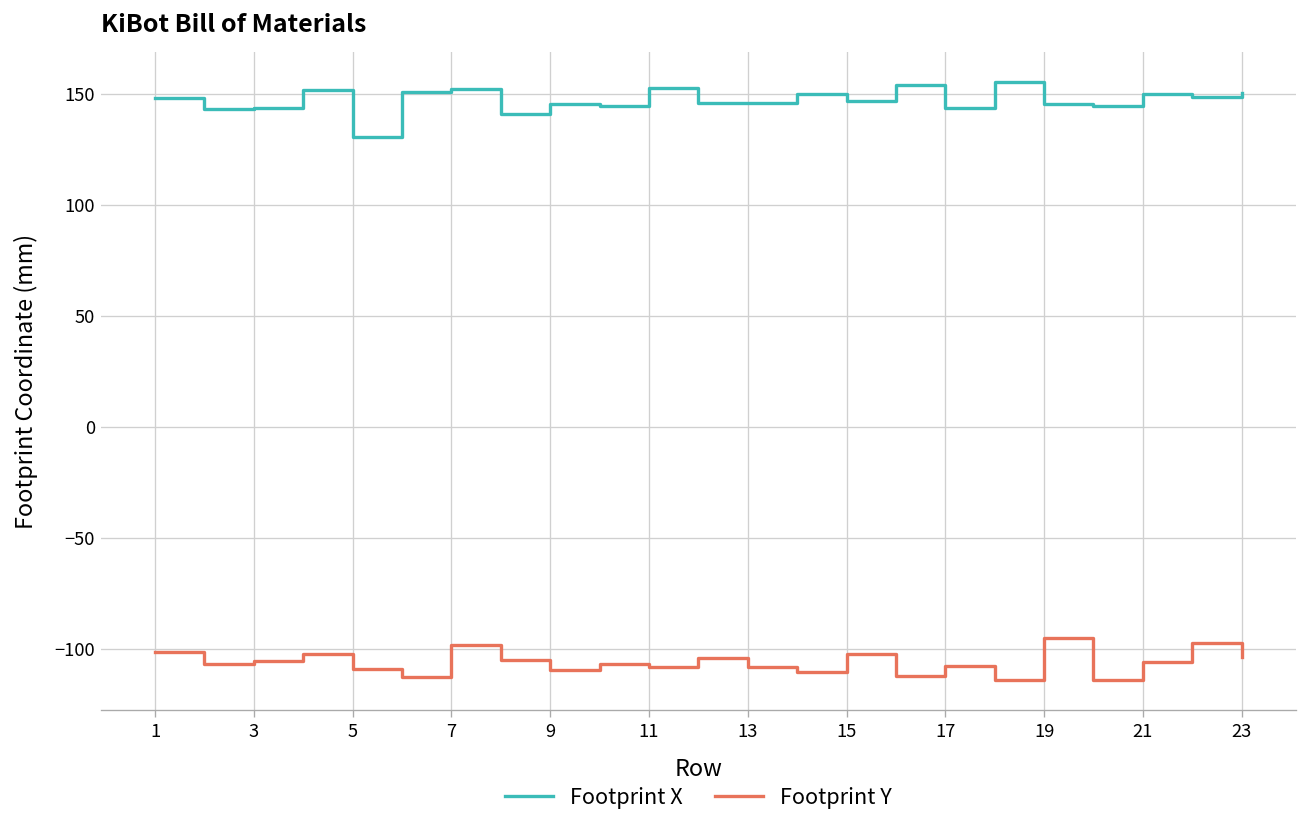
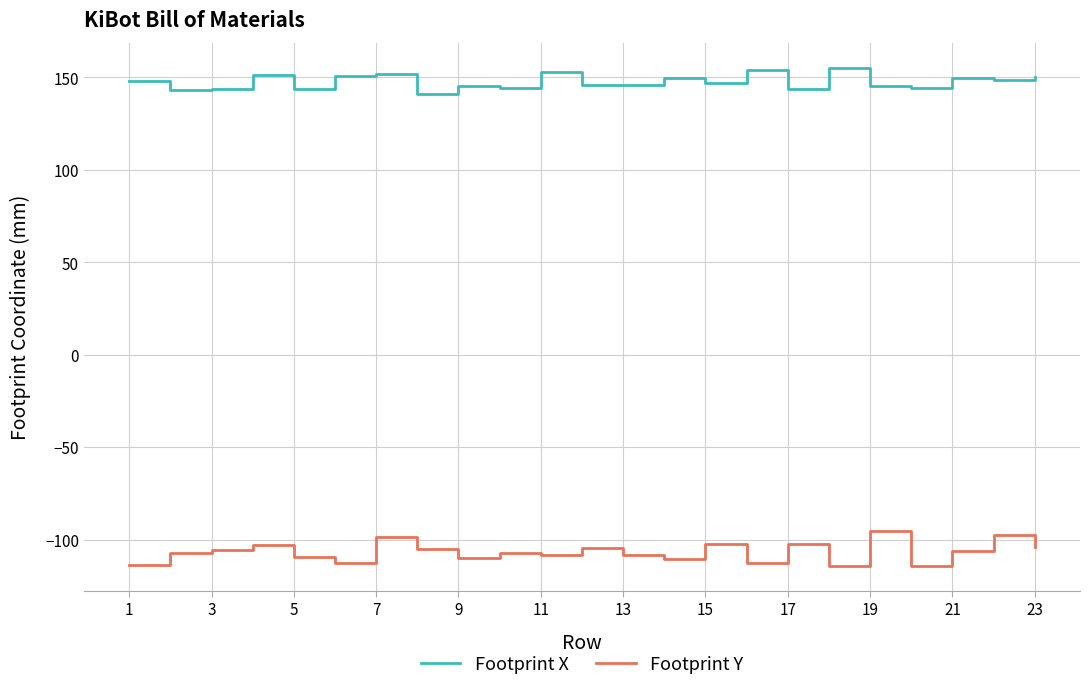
  {
    "Footprint X": {
      "1": 148,
      "3": 144,
-     "5": 130,
+     "5": 144,
      "7": 152,
      "9": 145,
      "11": 153,
      "13": 146,
      "15": 147,
      "17": 144,
      "19": 145,
      "21": 150,
      "23": 150
    },
    "Footprint Y": {
-     "1": -102,
+     "1": -114,
      "3": -105,
      "5": -109,
      "7": -99,
      "9": -110,
      "11": -108,
      "13": -108,
      "15": -102,
-     "17": -108,
+     "17": -102,
      "19": -95,
      "21": -106,
      "23": -104
    }
  }
